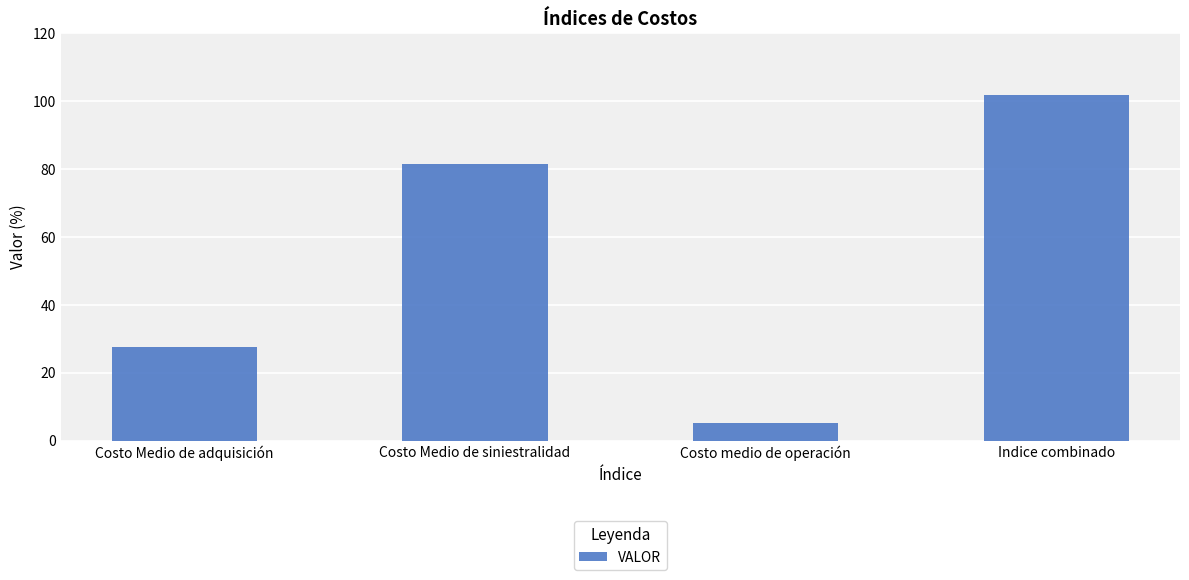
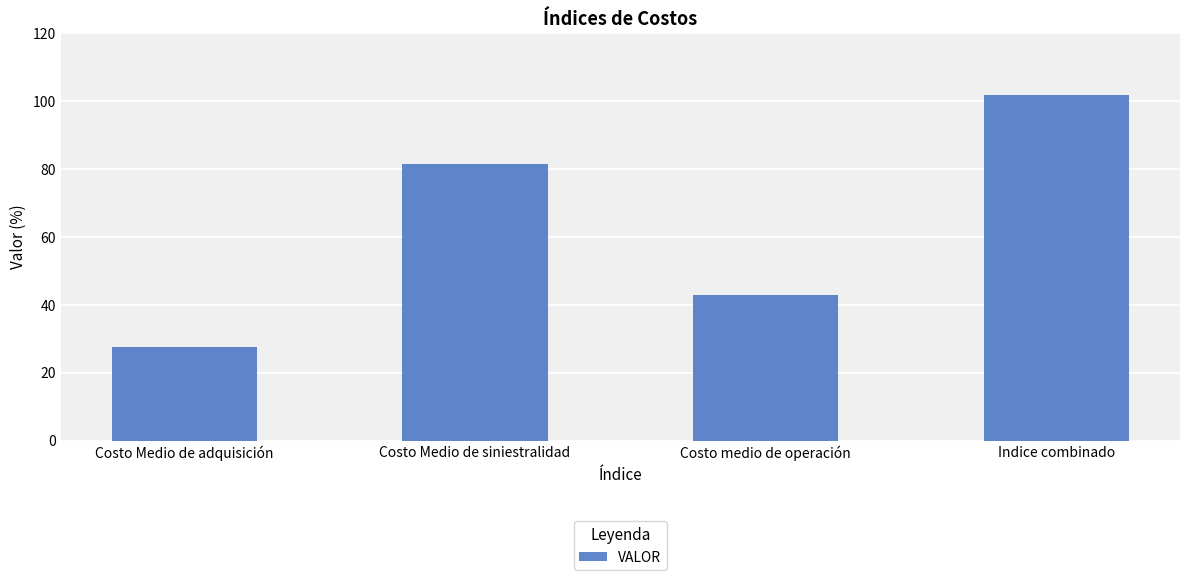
  {
    "Costo Medio de adquisición": 28,
    "Costo Medio de siniestralidad": 82,
-   "Costo medio de operación": 5,
+   "Costo medio de operación": 43,
    "Indice combinado": 102
  }
